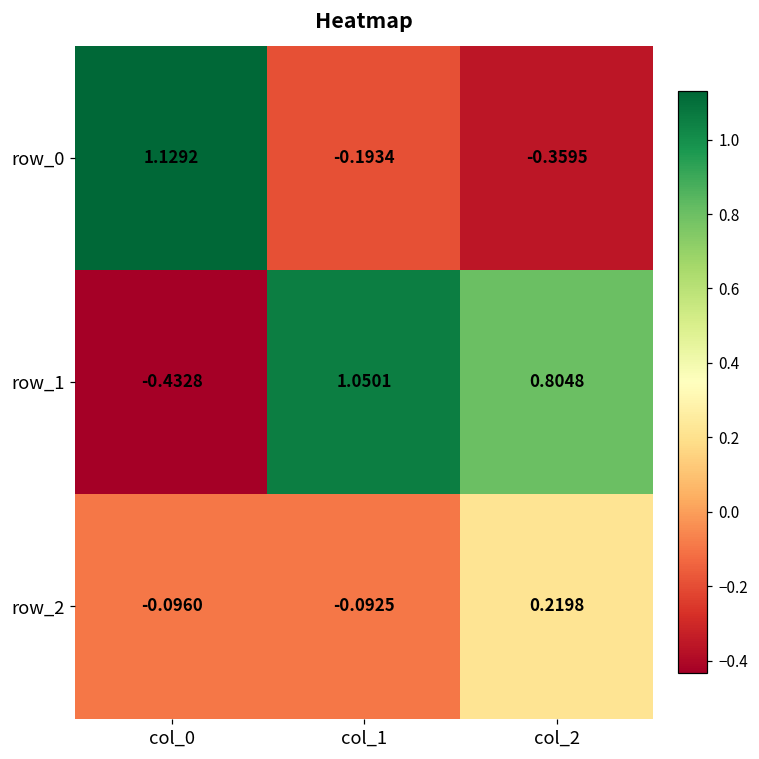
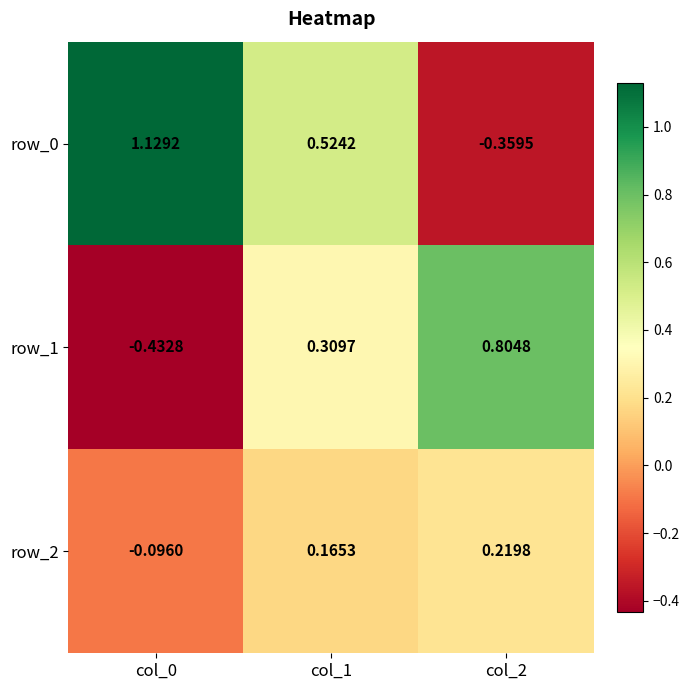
  {
    "row_0": {
      "col_0": 1.1292,
-     "col_1": -0.1934,
+     "col_1": 0.5242,
      "col_2": -0.3595
    },
    "row_1": {
      "col_0": -0.4328,
-     "col_1": 1.0501,
+     "col_1": 0.3097,
      "col_2": 0.8048
    },
    "row_2": {
      "col_0": -0.0960,
-     "col_1": -0.0925,
+     "col_1": 0.1653,
      "col_2": 0.2198
    }
  }
